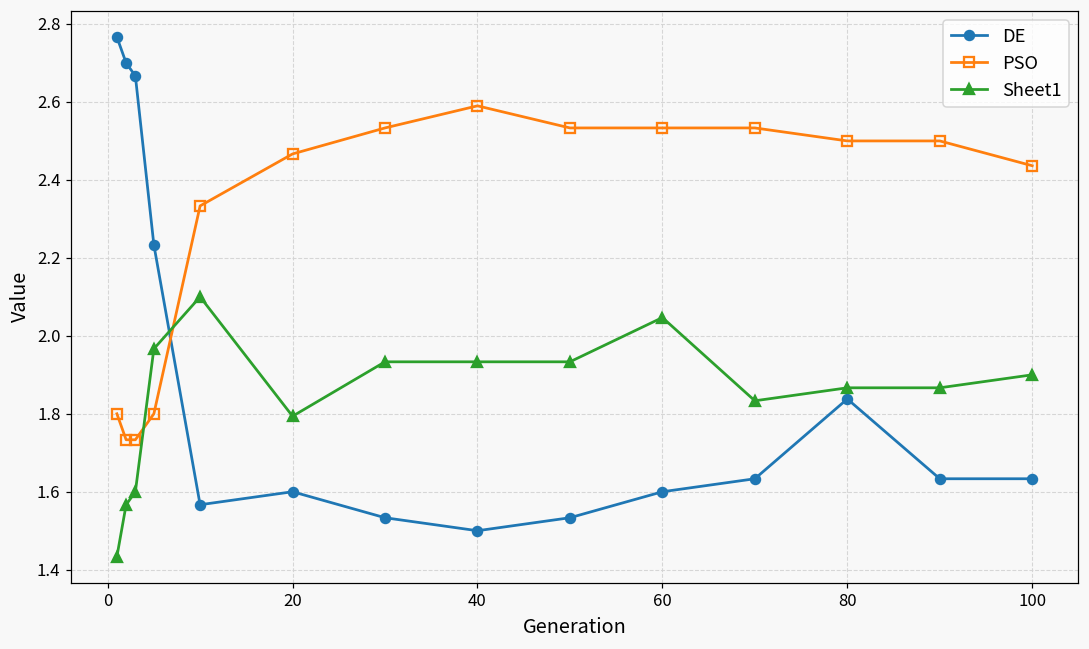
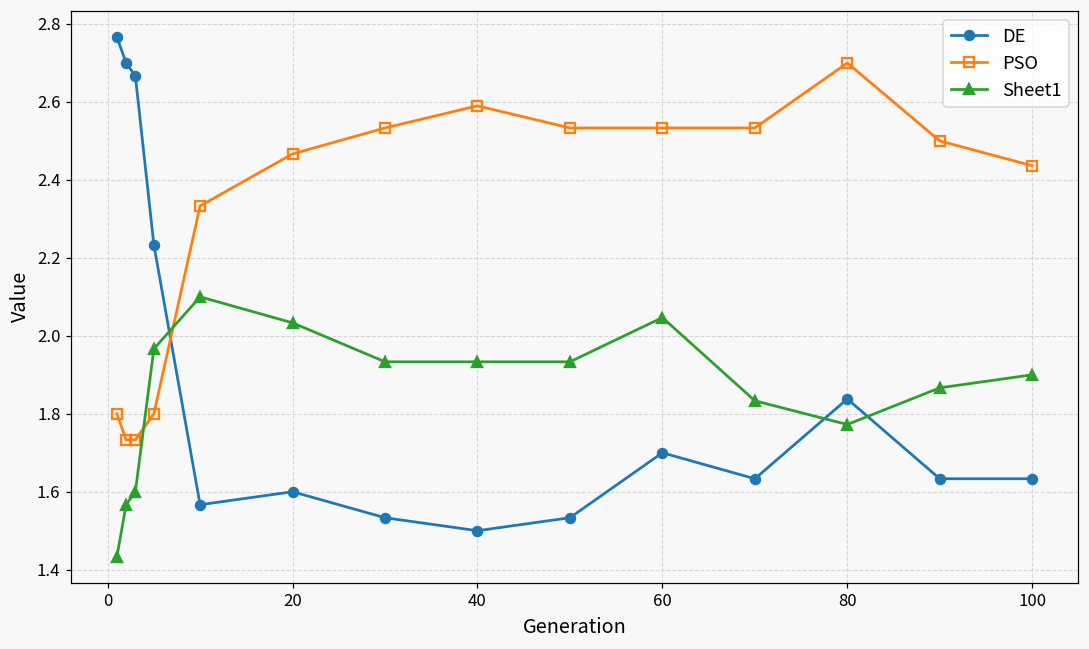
  {
    "DE": {
      "20": 1.6,
      "40": 1.5,
-     "60": 1.6,
+     "60": 1.7,
      "80": 1.84,
      "100": 1.63
    },
    "PSO": {
      "20": 2.47,
      "40": 2.59,
      "60": 2.53,
-     "80": 2.5,
+     "80": 2.7,
      "100": 2.44
    },
    "Sheet1": {
-     "20": 1.79,
+     "20": 2.03,
      "40": 1.93,
      "60": 2.05,
-     "80": 1.87,
+     "80": 1.77,
      "100": 1.90
    }
  }
